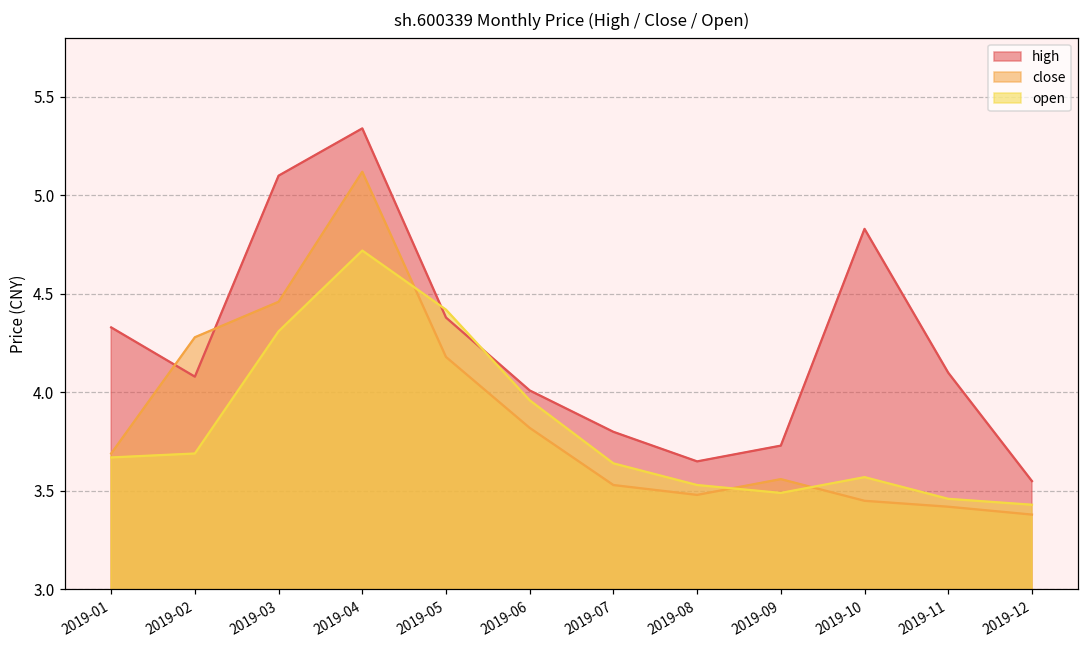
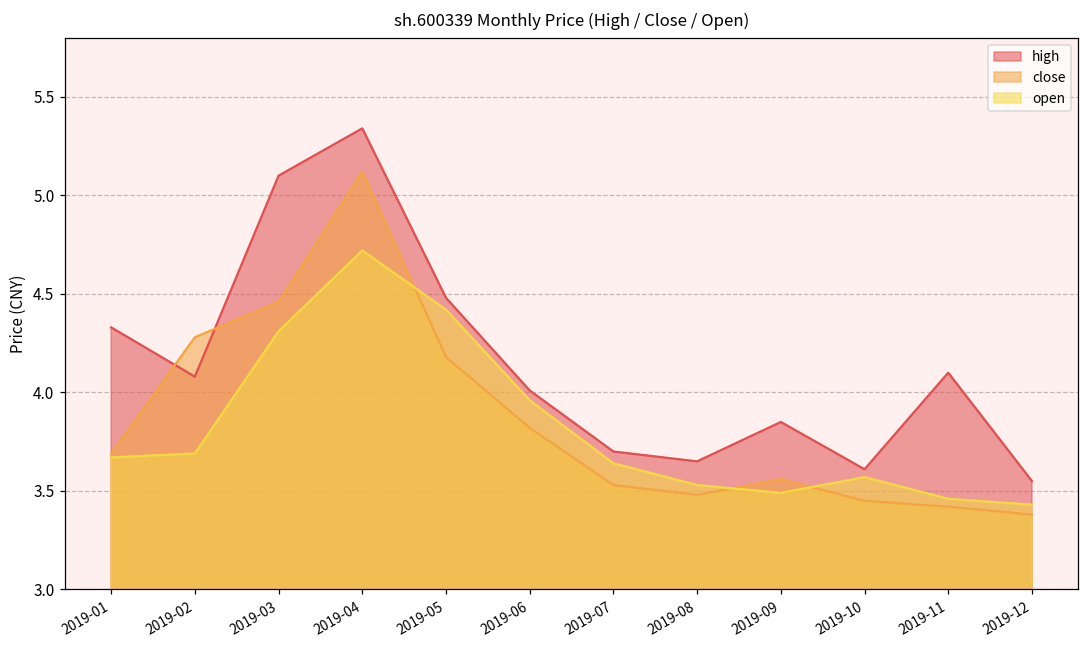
  {
    "high": {
      "2019-01": 4.33,
      "2019-02": 4.08,
      "2019-03": 5.10,
      "2019-04": 5.34,
-     "2019-05": 4.38,
+     "2019-05": 4.48,
      "2019-06": 4.01,
-     "2019-07": 3.8,
+     "2019-07": 3.7,
      "2019-08": 3.65,
-     "2019-09": 3.73,
-     "2019-10": 4.83,
+     "2019-09": 3.85,
+     "2019-10": 3.61,
      "2019-11": 4.10,
      "2019-12": 3.55
    }
  }
